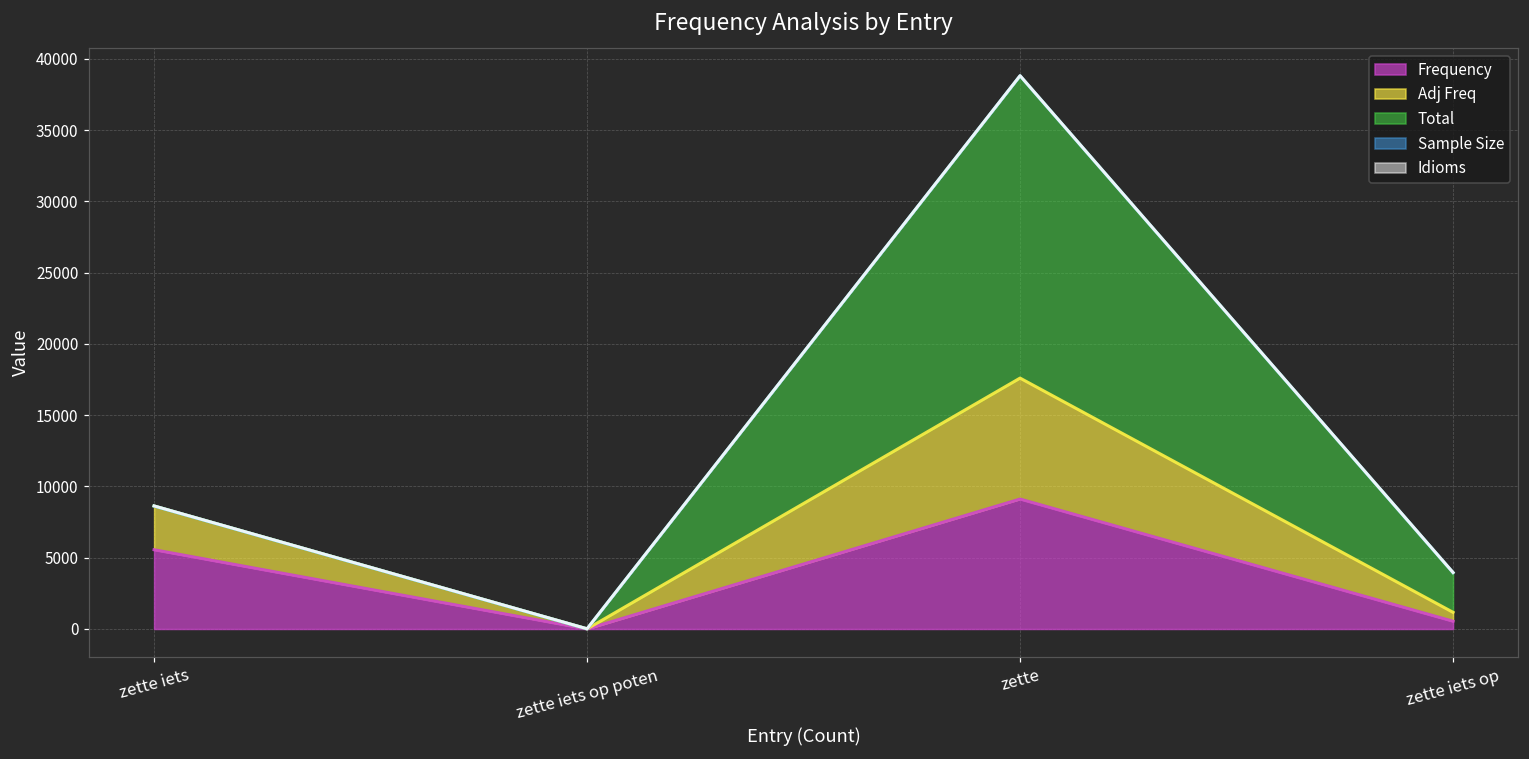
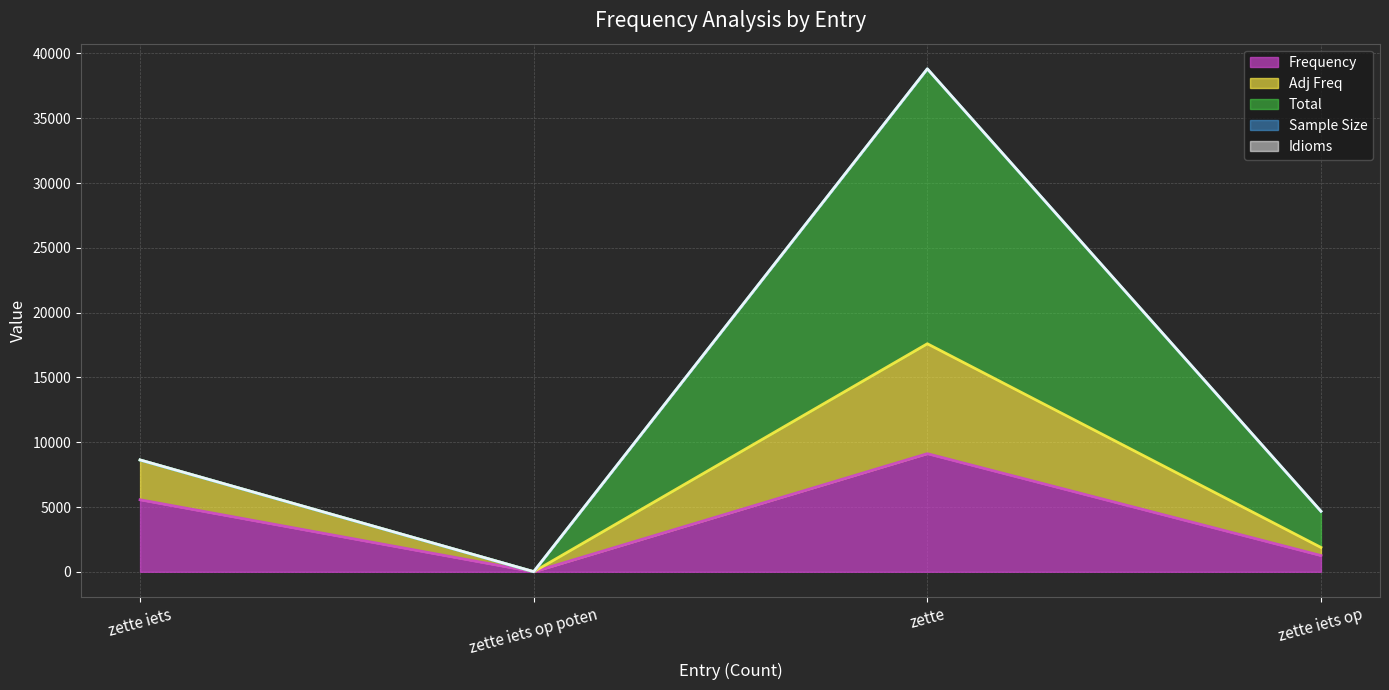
  {
    "Frequency": {
      "zette iets": 5600,
      "zette": 9100,
-     "zette iets op": 500
+     "zette iets op": 1300
    },
    "Adj Freq": {
      "zette": 8500,
      "zette iets op": 600
    }
  }
